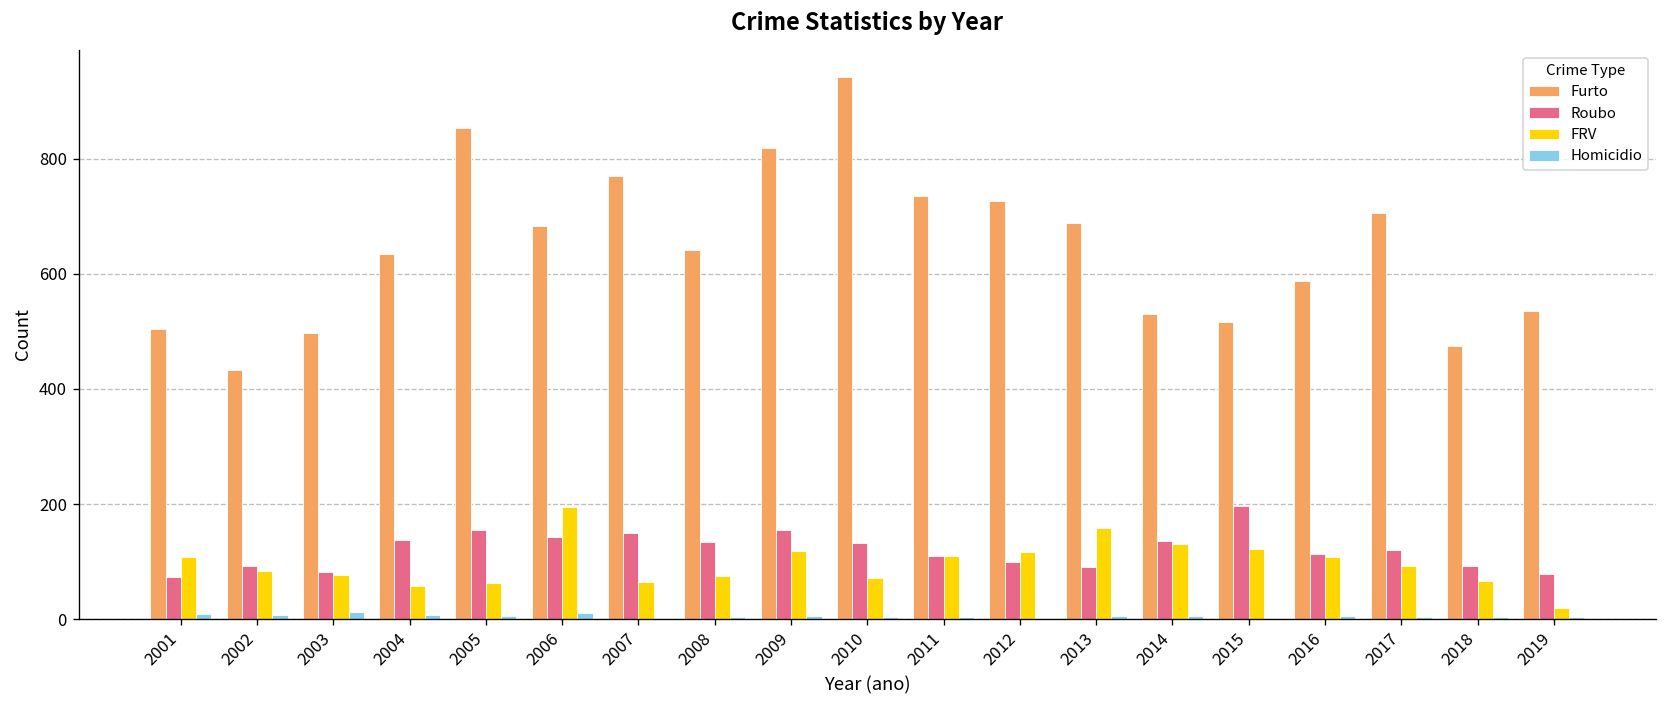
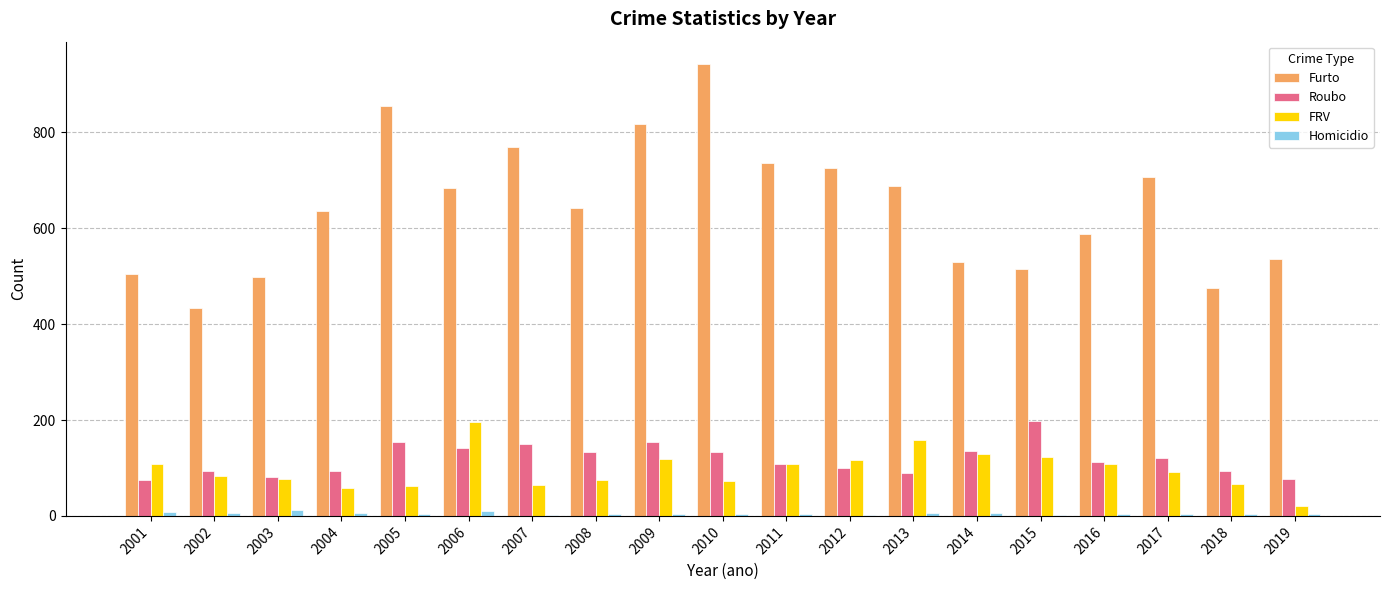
  {
    "Furto": {
      "2001": 510,
      "2002": 430,
      "2003": 500,
      "2004": 640,
      "2005": 850,
      "2006": 680,
      "2007": 770,
      "2008": 640,
      "2009": 820,
      "2010": 940,
      "2011": 740,
      "2012": 730,
      "2013": 690,
      "2014": 530,
      "2015": 520,
      "2016": 590,
      "2017": 710,
      "2018": 480,
      "2019": 540
    },
    "Roubo": {
      "2001": 70,
      "2002": 90,
      "2003": 80,
-     "2004": 140,
+     "2004": 90,
      "2005": 160,
      "2006": 140,
      "2007": 150,
      "2008": 130,
      "2009": 160,
      "2010": 130,
      "2011": 110,
      "2012": 100,
      "2013": 90,
      "2014": 140,
      "2015": 200,
      "2016": 110,
      "2017": 120,
      "2018": 90,
      "2019": 80
    },
    "FRV": {
      "2001": 110,
      "2002": 80,
      "2003": 80,
      "2004": 60,
      "2005": 60,
      "2006": 200,
      "2007": 60,
      "2008": 80,
      "2009": 120,
      "2010": 70,
      "2011": 110,
      "2012": 120,
      "2013": 160,
      "2014": 130,
      "2015": 120,
      "2016": 110,
      "2017": 90,
      "2018": 70,
      "2019": 20
    },
    "Homicidio": {
      "2001": 10,
      "2002": 10,
      "2003": 10,
      "2004": 10,
      "2006": 10,
      "2013": 10,
      "2014": 10
    }
  }
